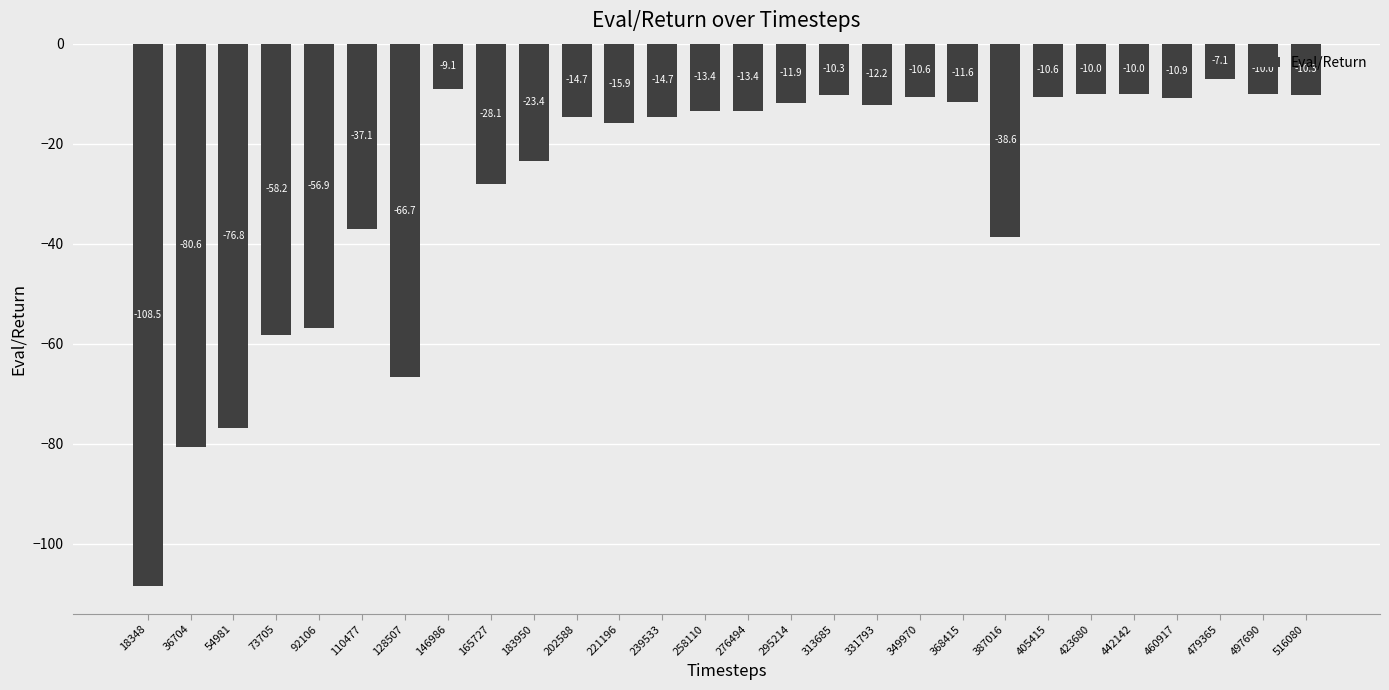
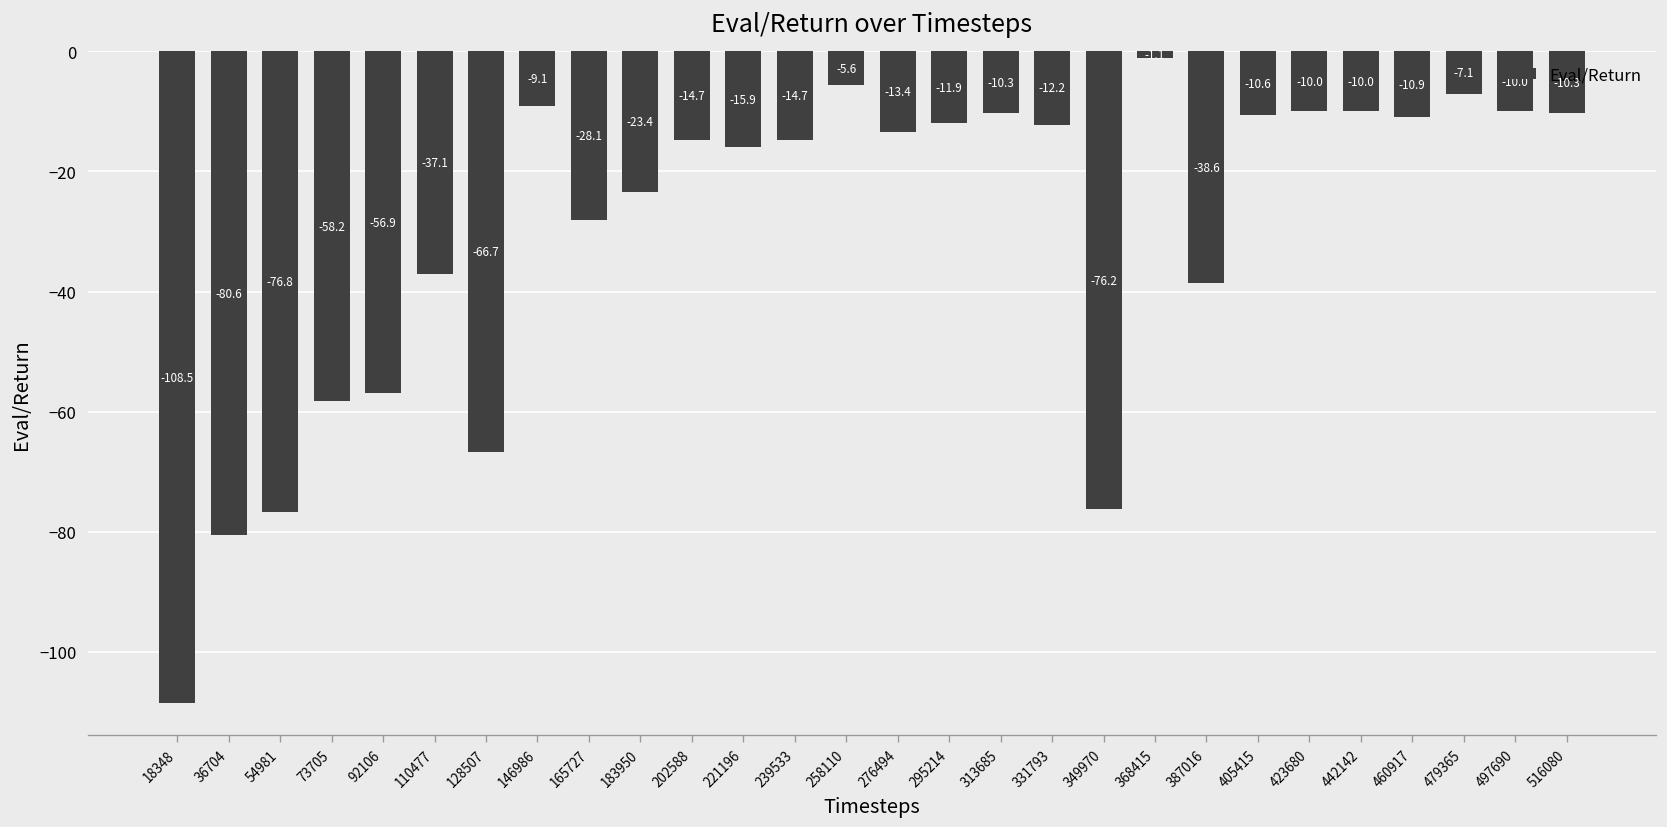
  {
    "18348": -108.5,
    "36704": -80.6,
    "54981": -76.8,
    "73705": -58.2,
    "92106": -56.9,
    "110477": -37.1,
    "128507": -66.7,
    "146986": -9.1,
    "165727": -28.1,
    "183950": -23.4,
    "202588": -14.7,
    "221196": -15.9,
    "239533": -14.7,
-   "258110": -13.4,
+   "258110": -5.6,
    "276494": -13.4,
    "295214": -11.9,
    "313685": -10.3,
    "331793": -12.2,
-   "349970": -10.6,
-   "368415": -12,
+   "349970": -76.2,
+   "368415": -1,
    "387016": -38.6,
    "405415": -10.6,
    "423680": -10.0,
    "442142": -10.0,
    "460917": -10.9,
    "479365": -7.1,
    "497690": -10.0,
    "516080": -10.3
  }
